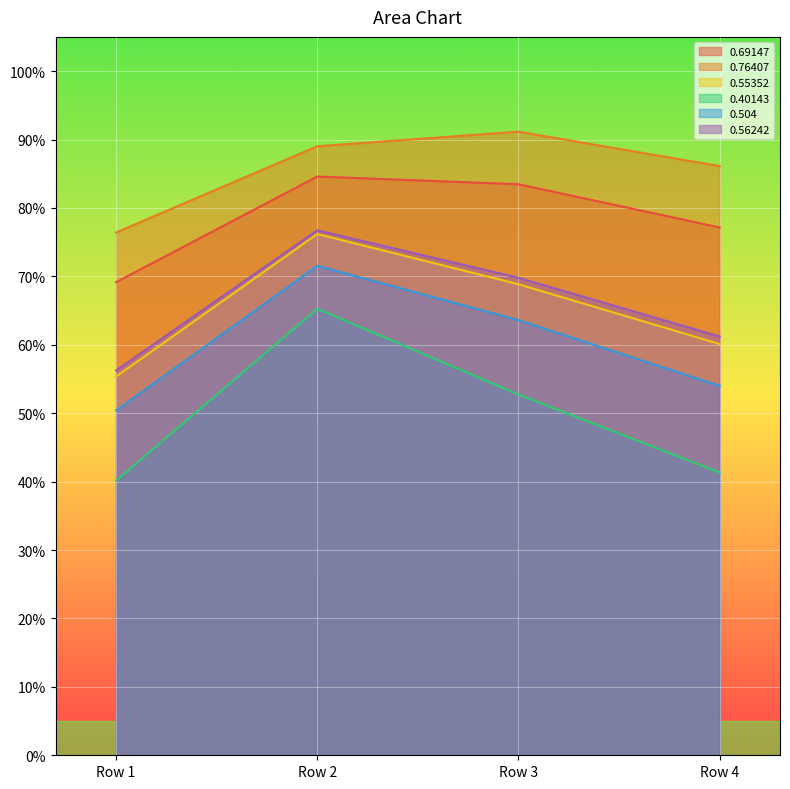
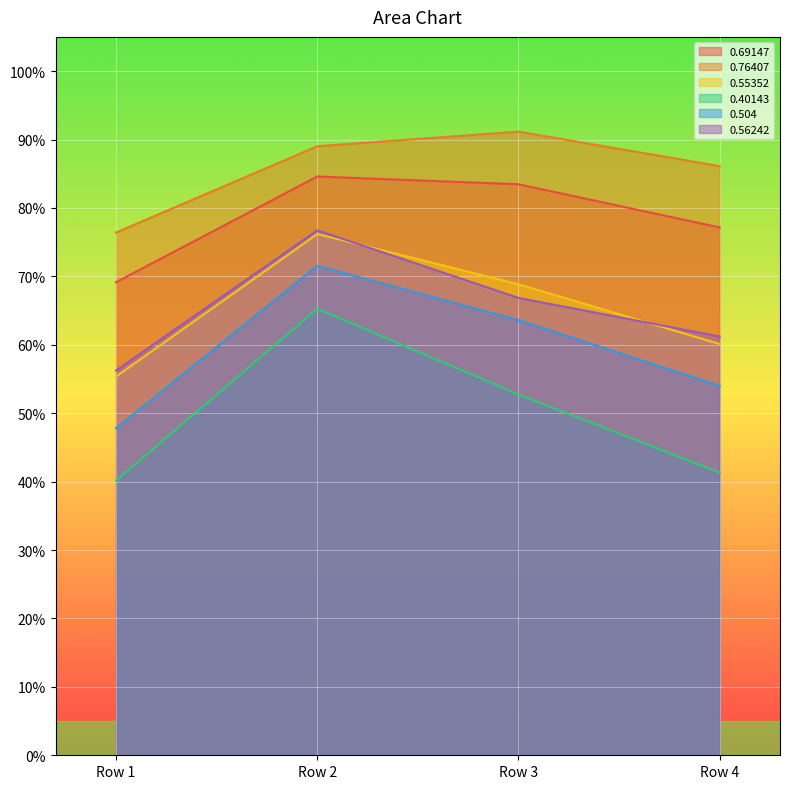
  {
    "0.40143": {
      "Row 1": "40%",
      "Row 2": "65%",
      "Row 3": "53%",
      "Row 4": "41%"
    },
    "0.504": {
-     "Row 1": "50%",
+     "Row 1": "48%",
      "Row 2": "72%",
      "Row 3": "64%",
      "Row 4": "54%"
    },
    "0.56242": {
      "Row 1": "56%",
      "Row 2": "77%",
-     "Row 3": "70%",
+     "Row 3": "67%",
      "Row 4": "61%"
    }
  }
